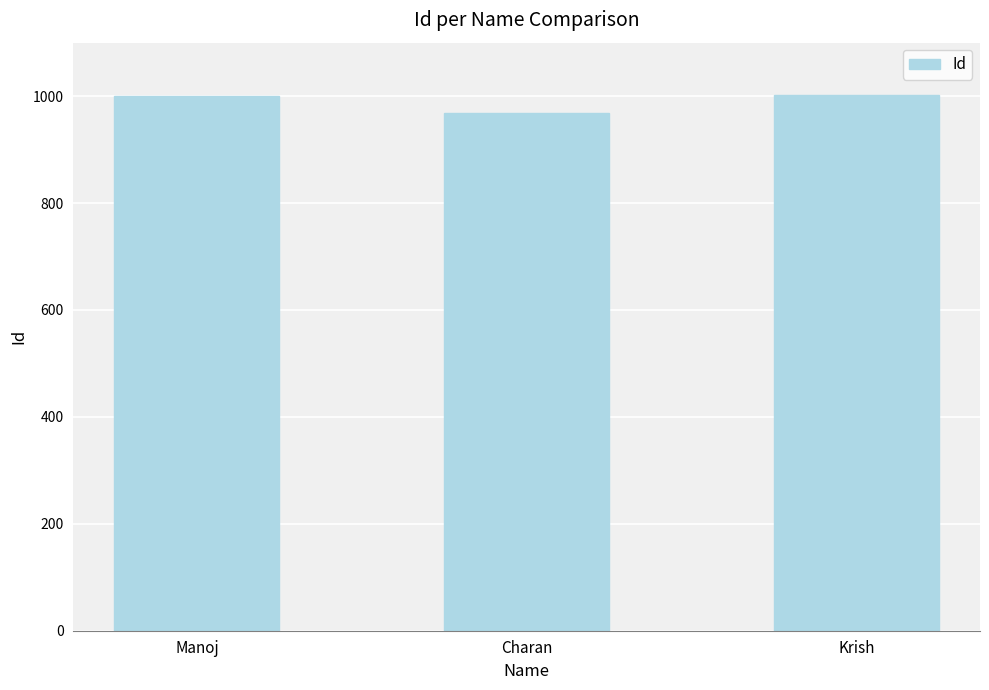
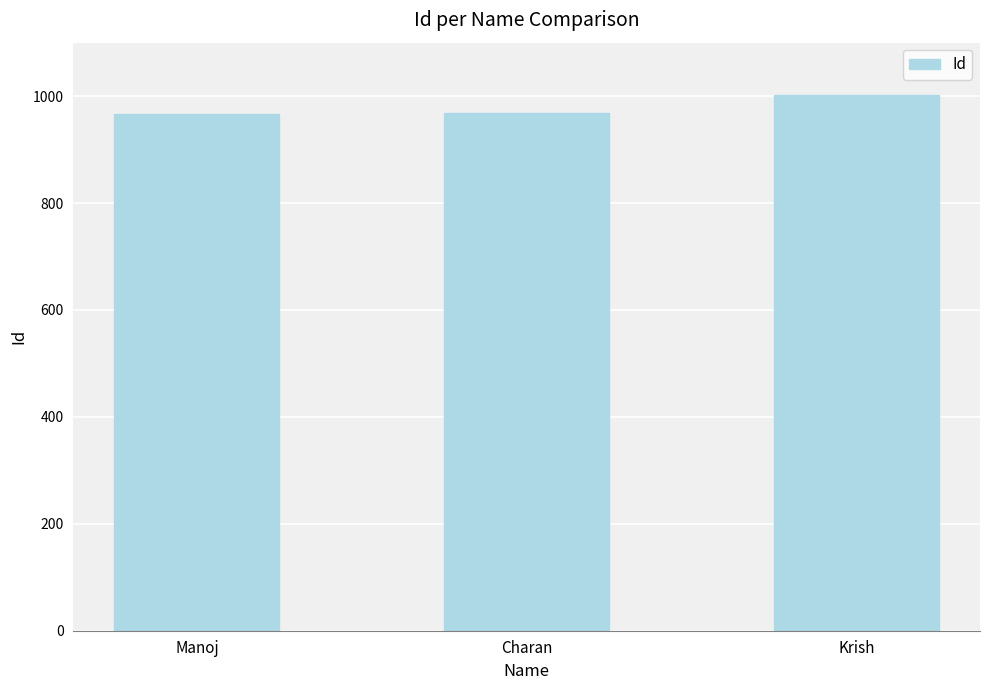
  {
-   "Manoj": 1000,
+   "Manoj": 970,
    "Charan": 970,
    "Krish": 1000
  }
